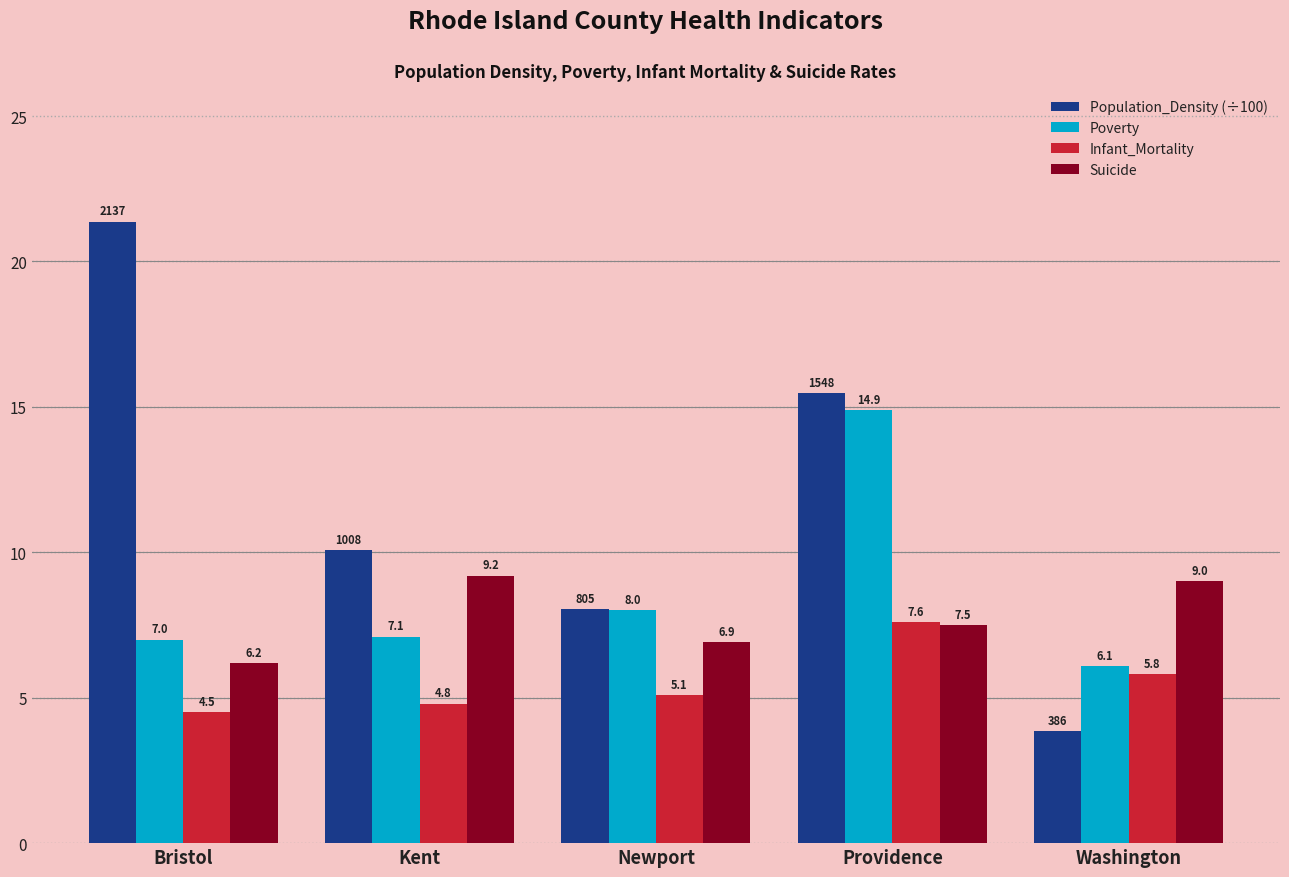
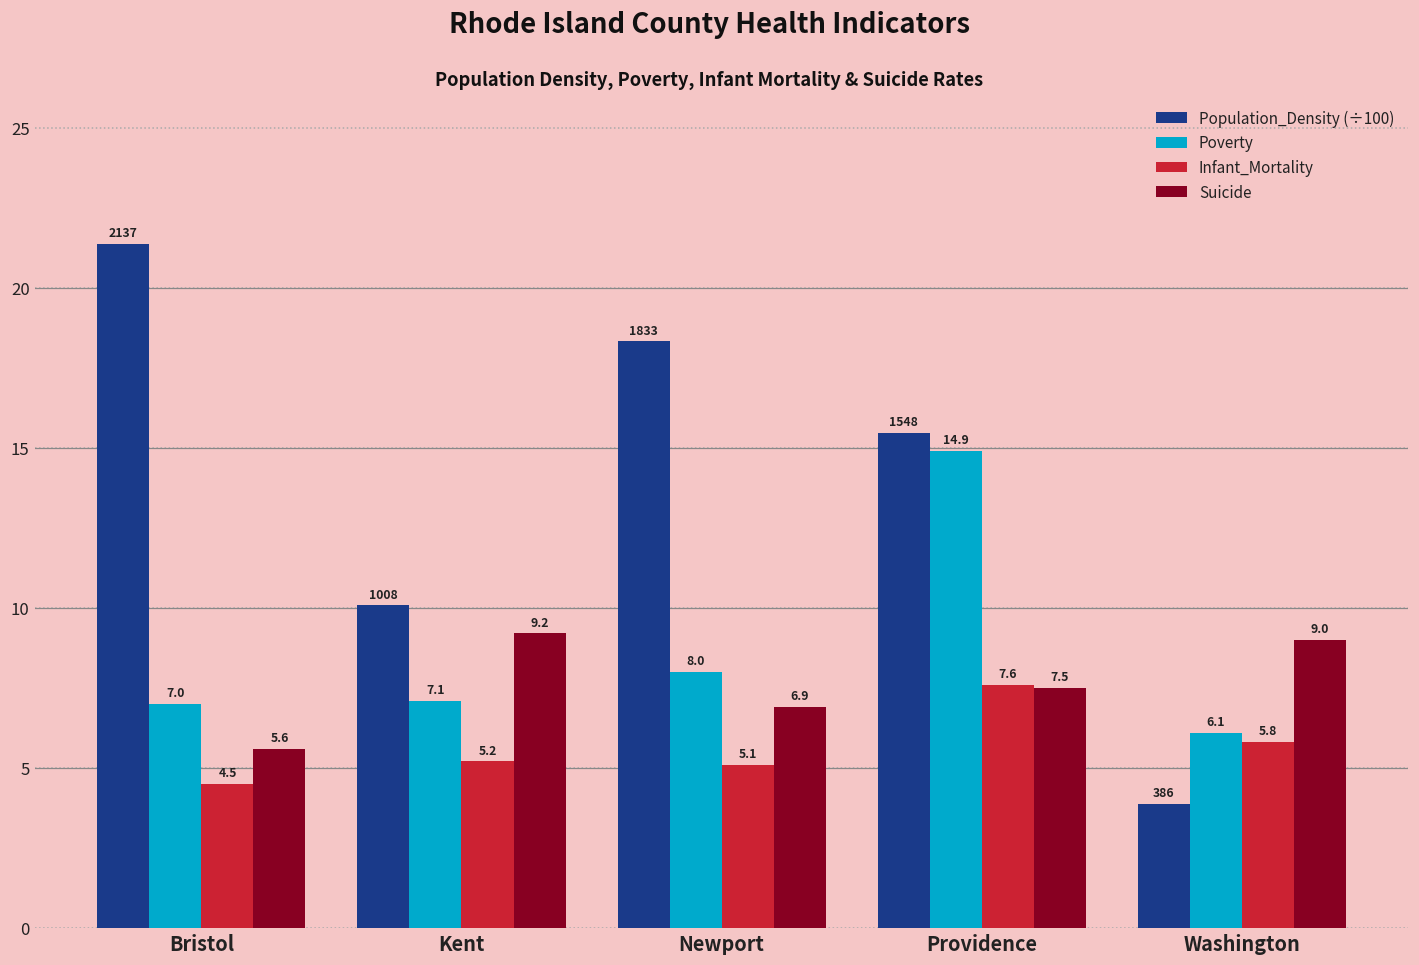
  {
    "Population_Density (÷100)": {
-     "Newport": 805
+     "Newport": 1833
    },
    "Poverty": {
      "Bristol": 7.0,
      "Kent": 7.1,
      "Newport": 8.0,
      "Providence": 14.9,
      "Washington": 6.1
    },
    "Infant_Mortality": {
      "Bristol": 4.5,
-     "Kent": 4.8,
+     "Kent": 5.2,
      "Newport": 5.1,
      "Providence": 7.6,
      "Washington": 5.8
    },
    "Suicide": {
-     "Bristol": 6.2,
+     "Bristol": 5.6,
      "Kent": 9.2,
      "Newport": 6.9,
      "Providence": 7.5,
      "Washington": 9.0
    }
  }
